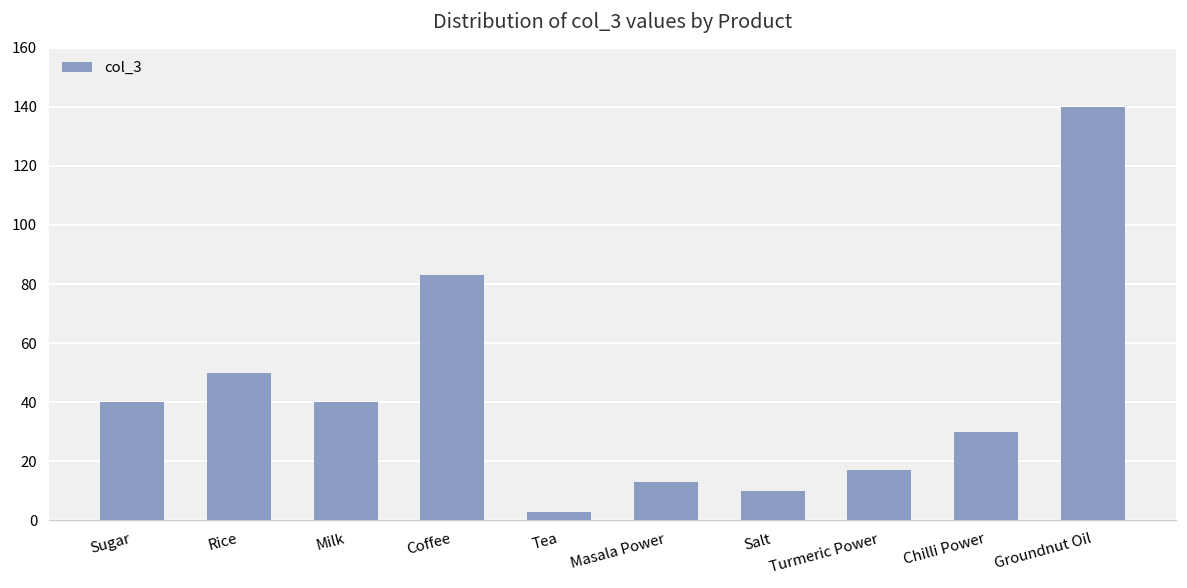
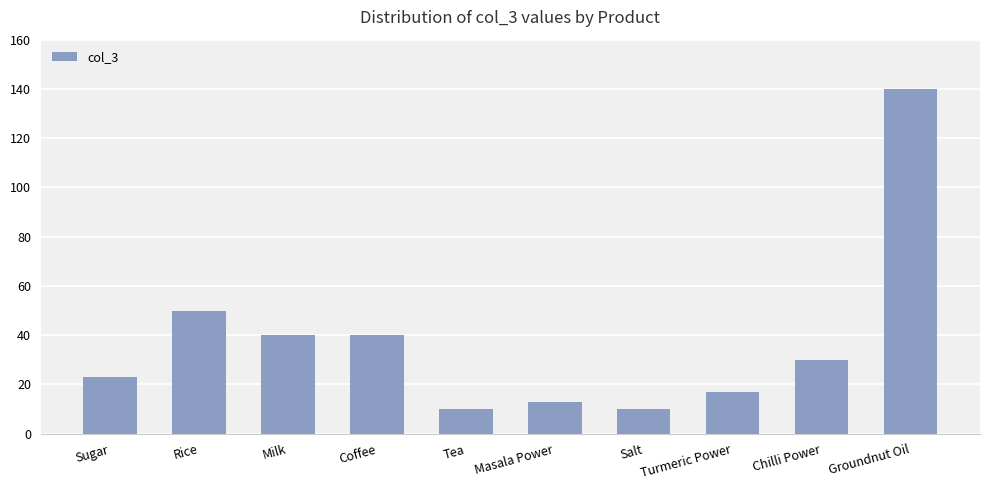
  {
-   "Sugar": 40,
+   "Sugar": 23,
    "Rice": 50,
    "Milk": 40,
-   "Coffee": 83,
-   "Tea": 3,
+   "Coffee": 40,
+   "Tea": 10,
    "Masala Power": 13,
    "Salt": 10,
    "Turmeric Power": 17,
    "Chilli Power": 30,
    "Groundnut Oil": 140
  }
